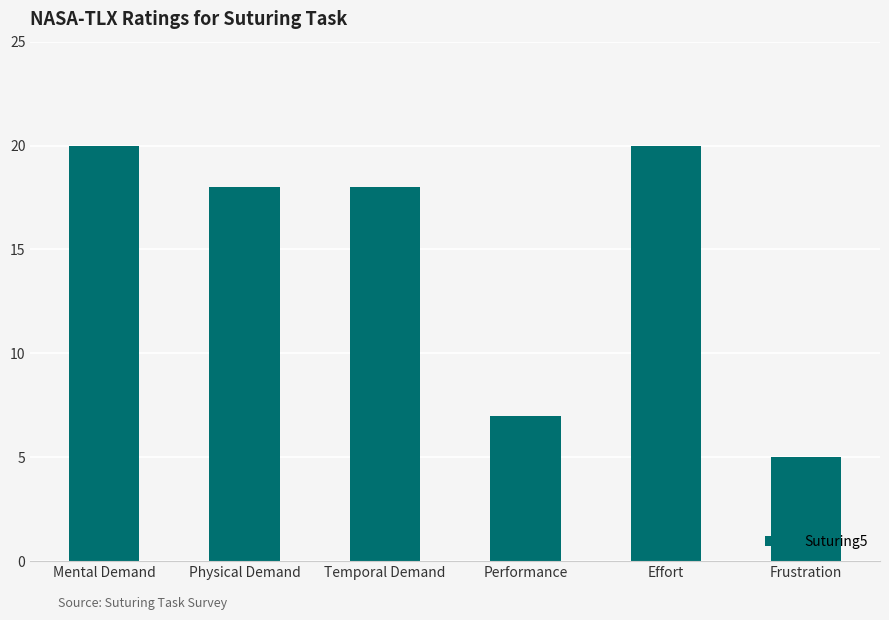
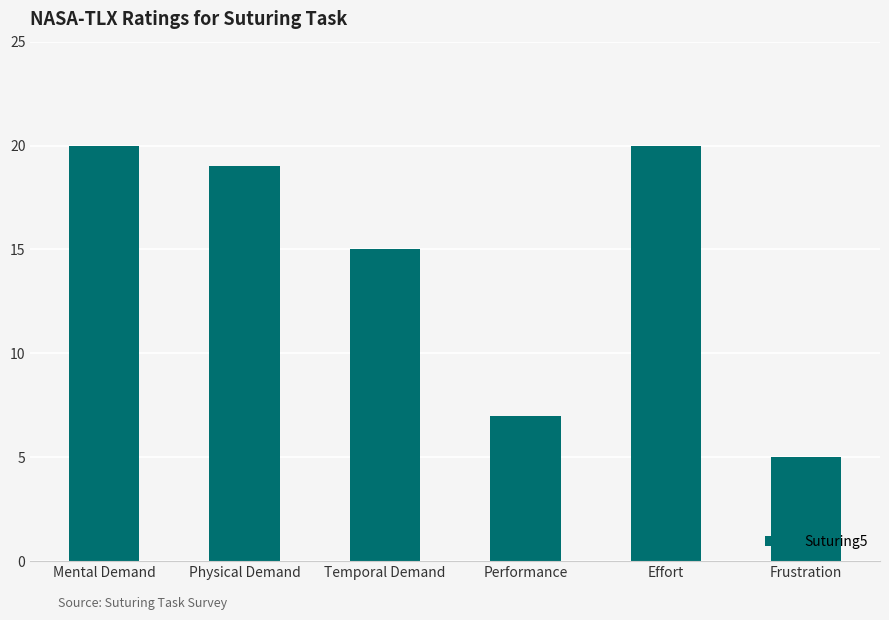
  {
    "Mental Demand": 20,
-   "Physical Demand": 18,
-   "Temporal Demand": 18,
+   "Physical Demand": 19,
+   "Temporal Demand": 15,
    "Performance": 7,
    "Effort": 20,
    "Frustration": 5
  }
